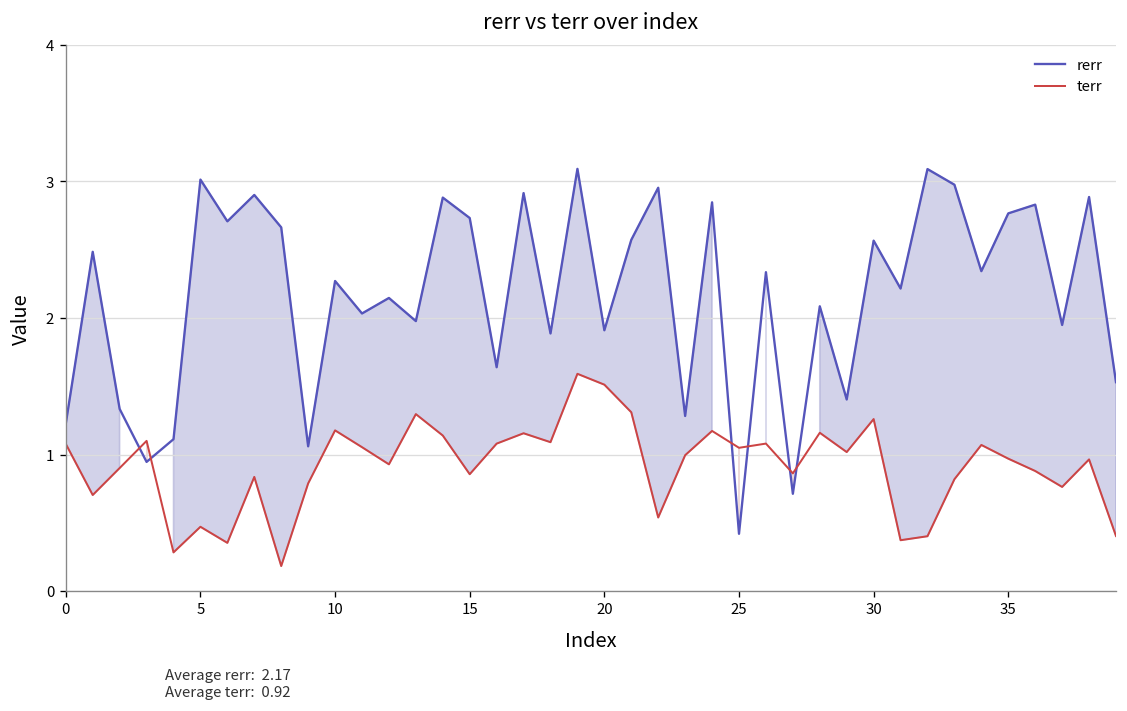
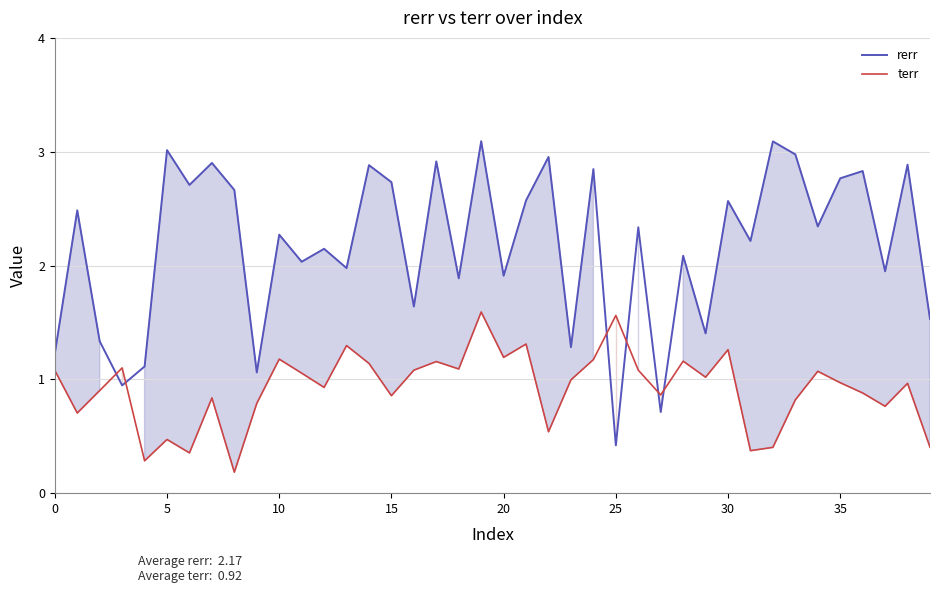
  {
    "rerr": {
      "0": 1.23,
      "5": 3.01,
      "10": 2.27,
      "15": 2.73,
      "20": 1.91,
      "25": 0.42,
      "30": 2.57,
      "35": 2.77
    },
    "terr": {
      "0": 1.08,
      "5": 0.47,
      "10": 1.18,
      "15": 0.86,
-     "20": 1.51,
-     "25": 1.05,
+     "20": 1.19,
+     "25": 1.56,
      "30": 1.26,
      "35": 0.97
    }
  }
